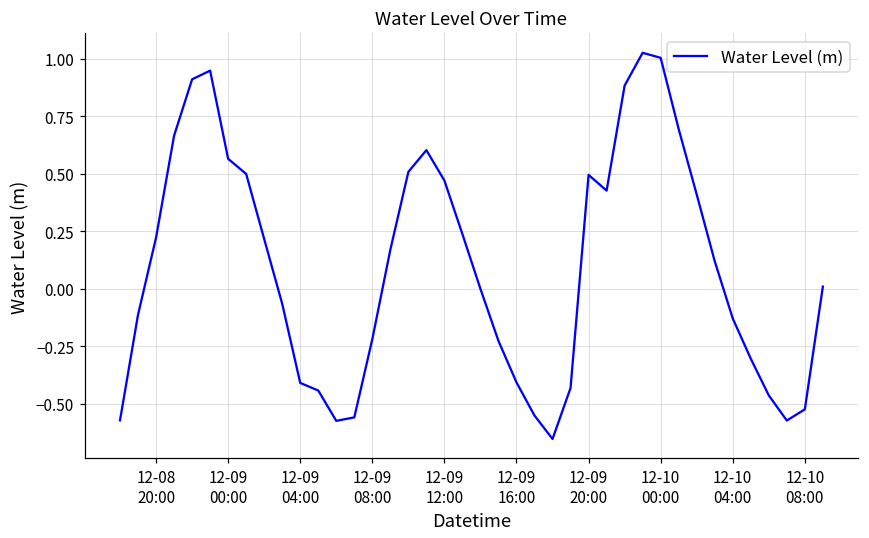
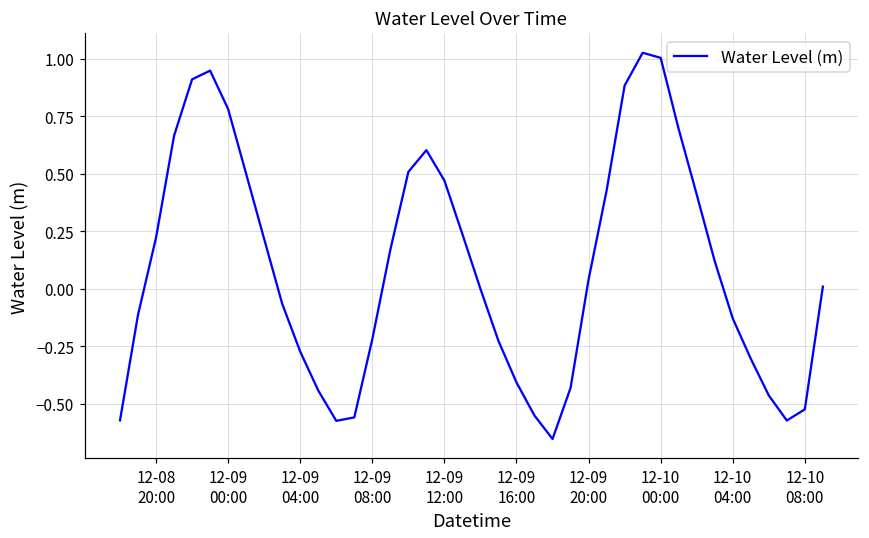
  {
    "12-08 20:00": 0.22,
-   "12-09 00:00": 0.56,
-   "12-09 04:00": -0.41,
+   "12-09 00:00": 0.78,
+   "12-09 04:00": -0.27,
    "12-09 08:00": -0.22,
    "12-09 12:00": 0.47,
    "12-09 16:00": -0.41,
-   "12-09 20:00": 0.49,
+   "12-09 20:00": 0.04,
    "12-10 00:00": 1.00,
    "12-10 04:00": -0.13,
    "12-10 08:00": -0.52
  }
